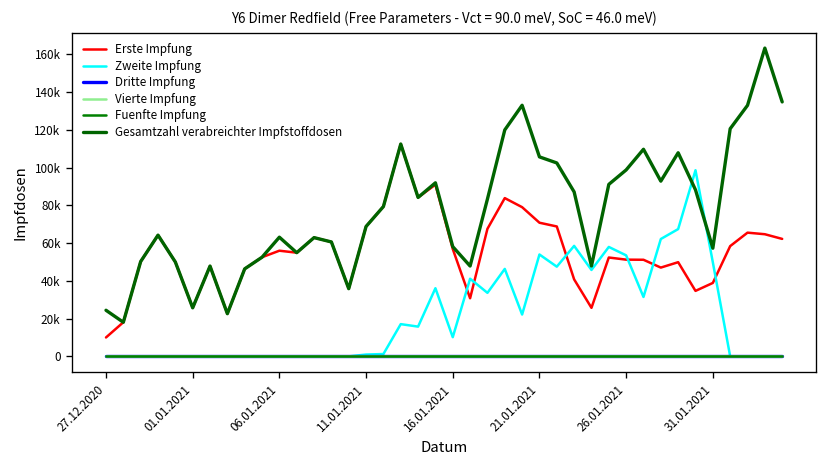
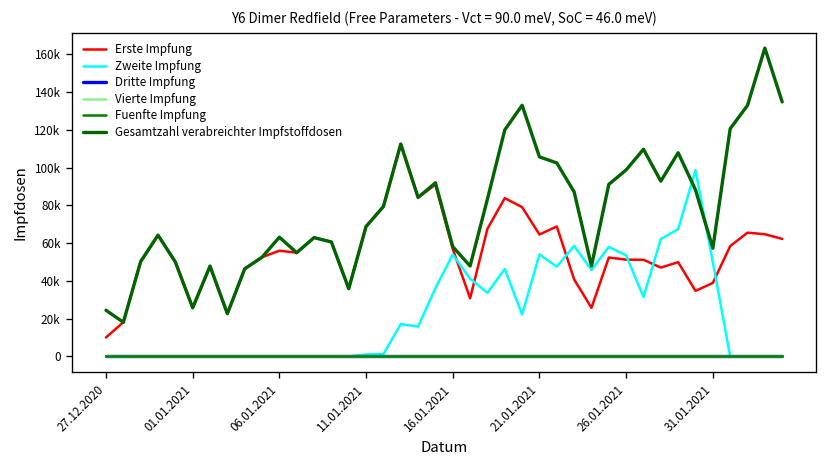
  {
    "Erste Impfung": {
      "27.12.2020": 10000,
      "06.01.2021": 56000,
-     "21.01.2021": 71000,
+     "21.01.2021": 65000,
      "26.01.2021": 51000,
      "31.01.2021": 39000
    },
    "Zweite Impfung": {
-     "16.01.2021": 10000,
+     "16.01.2021": 54000,
      "21.01.2021": 54000,
      "26.01.2021": 54000,
      "31.01.2021": 50000
    }
  }
